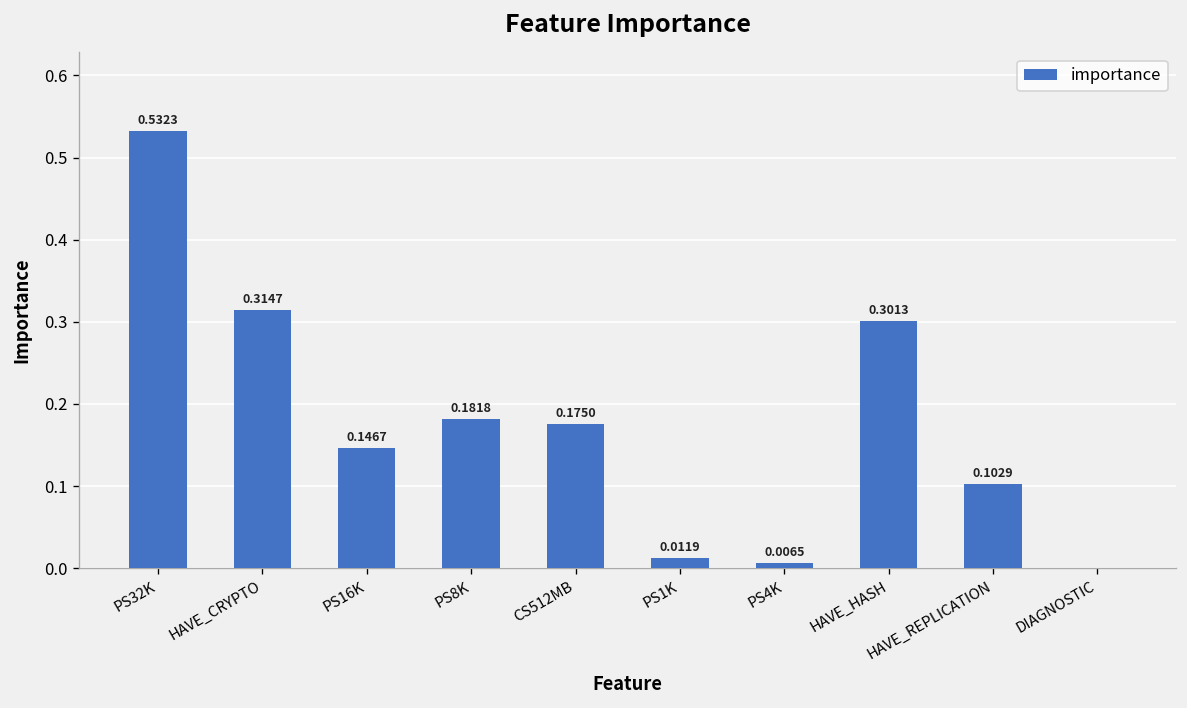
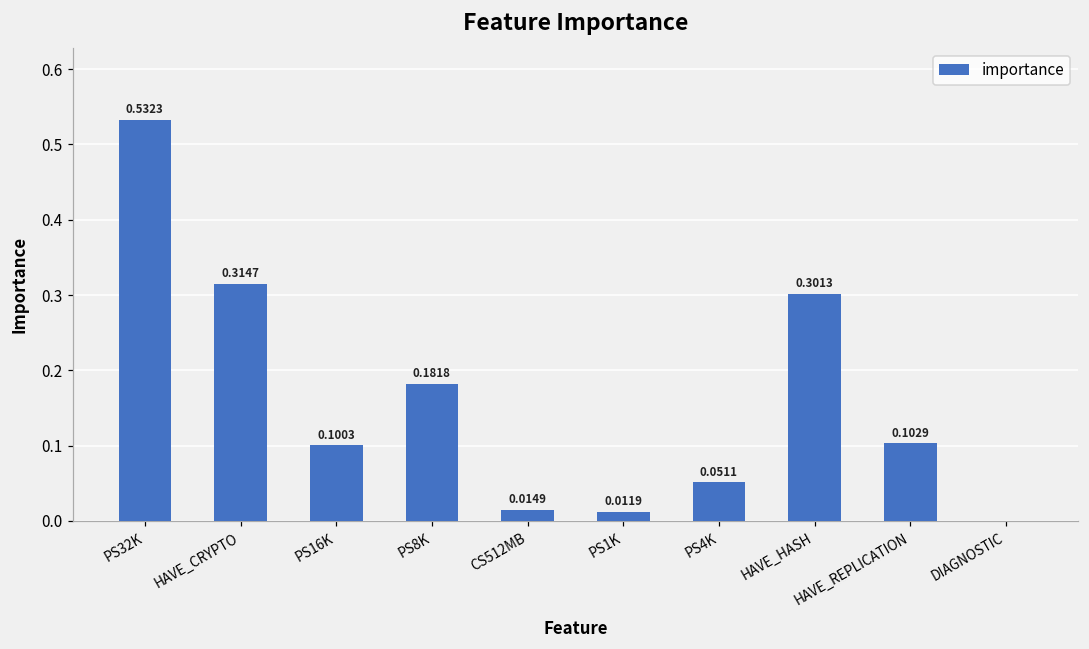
  {
    "PS32K": 0.5323,
    "HAVE_CRYPTO": 0.3147,
-   "PS16K": 0.1467,
+   "PS16K": 0.1003,
    "PS8K": 0.1818,
-   "CS512MB": 0.1750,
+   "CS512MB": 0.0149,
    "PS1K": 0.0119,
-   "PS4K": 0.0065,
+   "PS4K": 0.0511,
    "HAVE_HASH": 0.3013,
    "HAVE_REPLICATION": 0.1029
  }
